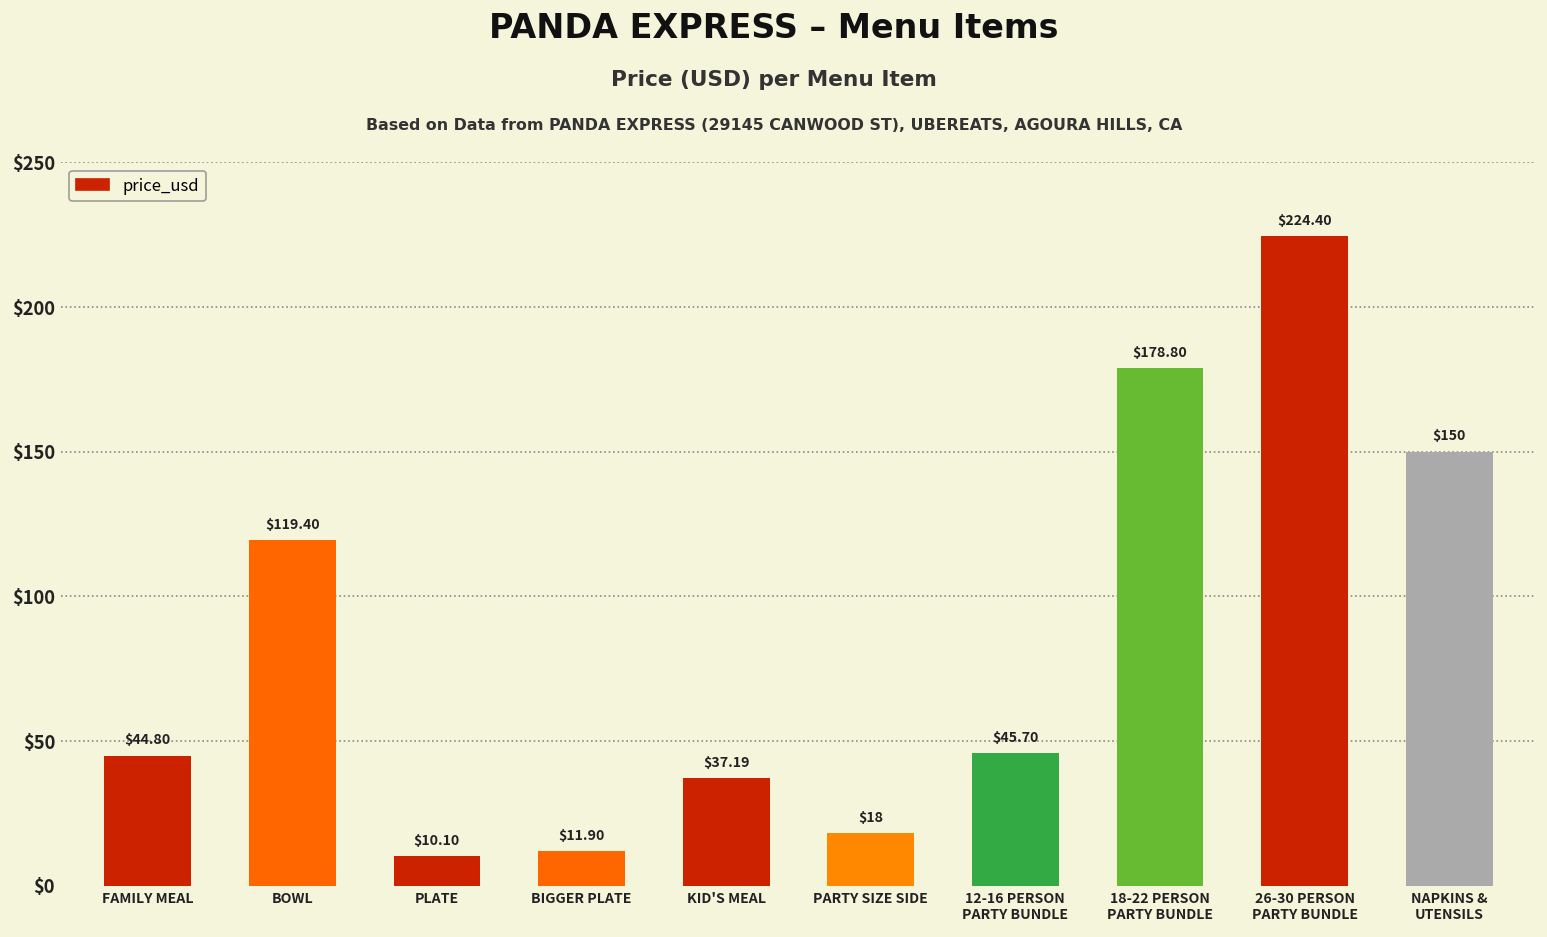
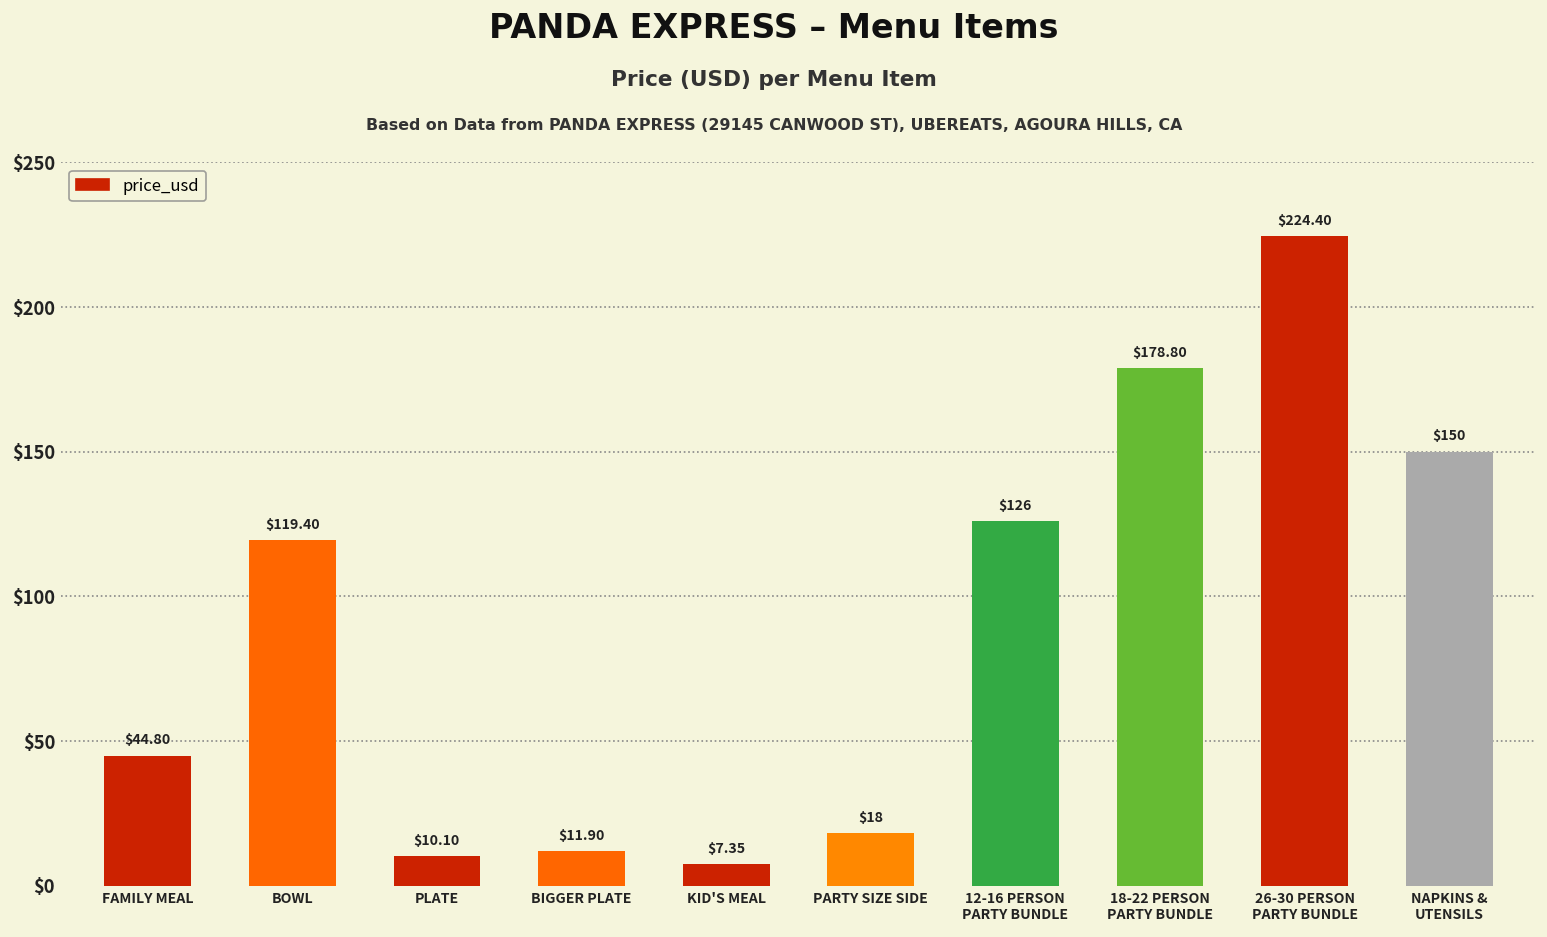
  {
    "FAMILY MEAL": "$44.80",
    "BOWL": "$119.40",
    "PLATE": "$10.10",
    "BIGGER PLATE": "$11.90",
-   "KID'S MEAL": "$37.19",
+   "KID'S MEAL": "$7.35",
    "PARTY SIZE SIDE": "$18",
-   "12-16 PERSON PARTY BUNDLE": "$45.70",
+   "12-16 PERSON PARTY BUNDLE": "$126",
    "18-22 PERSON PARTY BUNDLE": "$178.80",
    "26-30 PERSON PARTY BUNDLE": "$224.40",
    "NAPKINS & UTENSILS": "$150"
  }
